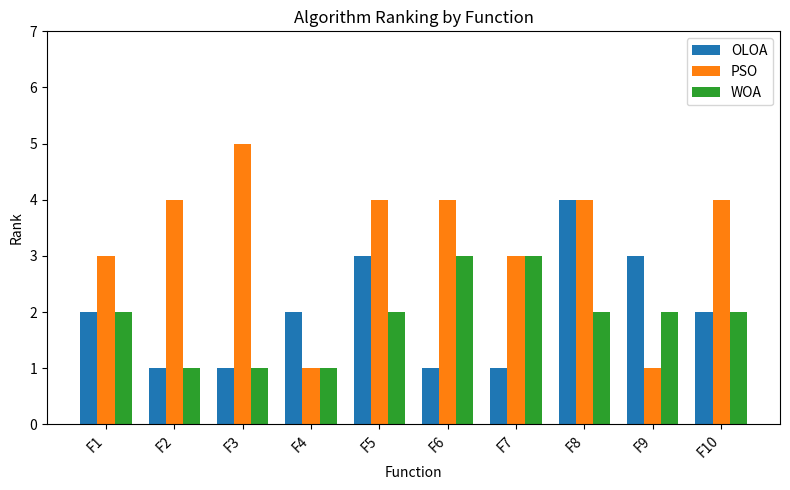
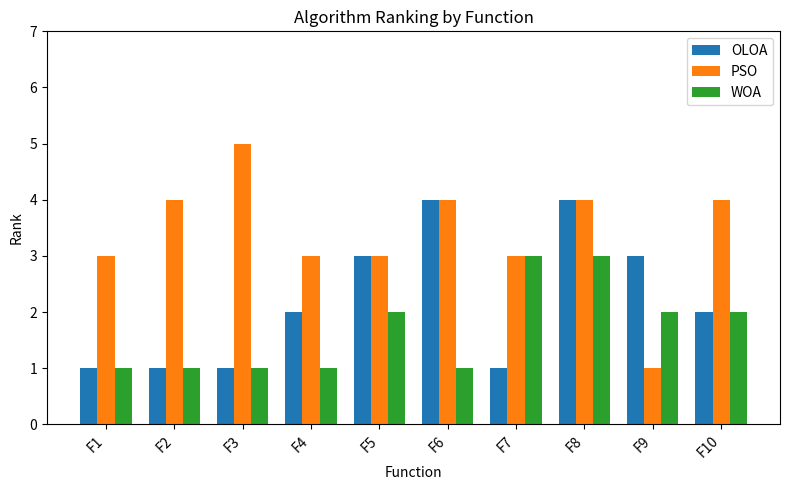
  {
    "OLOA": {
-     "F1": 2,
+     "F1": 1,
      "F2": 1,
      "F3": 1,
      "F4": 2,
      "F5": 3,
-     "F6": 1,
+     "F6": 4,
      "F7": 1,
      "F8": 4,
      "F9": 3,
      "F10": 2
    },
    "PSO": {
      "F1": 3,
      "F2": 4,
      "F3": 5,
-     "F4": 1,
-     "F5": 4,
+     "F4": 3,
+     "F5": 3,
      "F6": 4,
      "F7": 3,
      "F8": 4,
      "F9": 1,
      "F10": 4
    },
    "WOA": {
-     "F1": 2,
+     "F1": 1,
      "F2": 1,
      "F3": 1,
      "F4": 1,
      "F5": 2,
-     "F6": 3,
+     "F6": 1,
      "F7": 3,
-     "F8": 2,
+     "F8": 3,
      "F9": 2,
      "F10": 2
    }
  }
